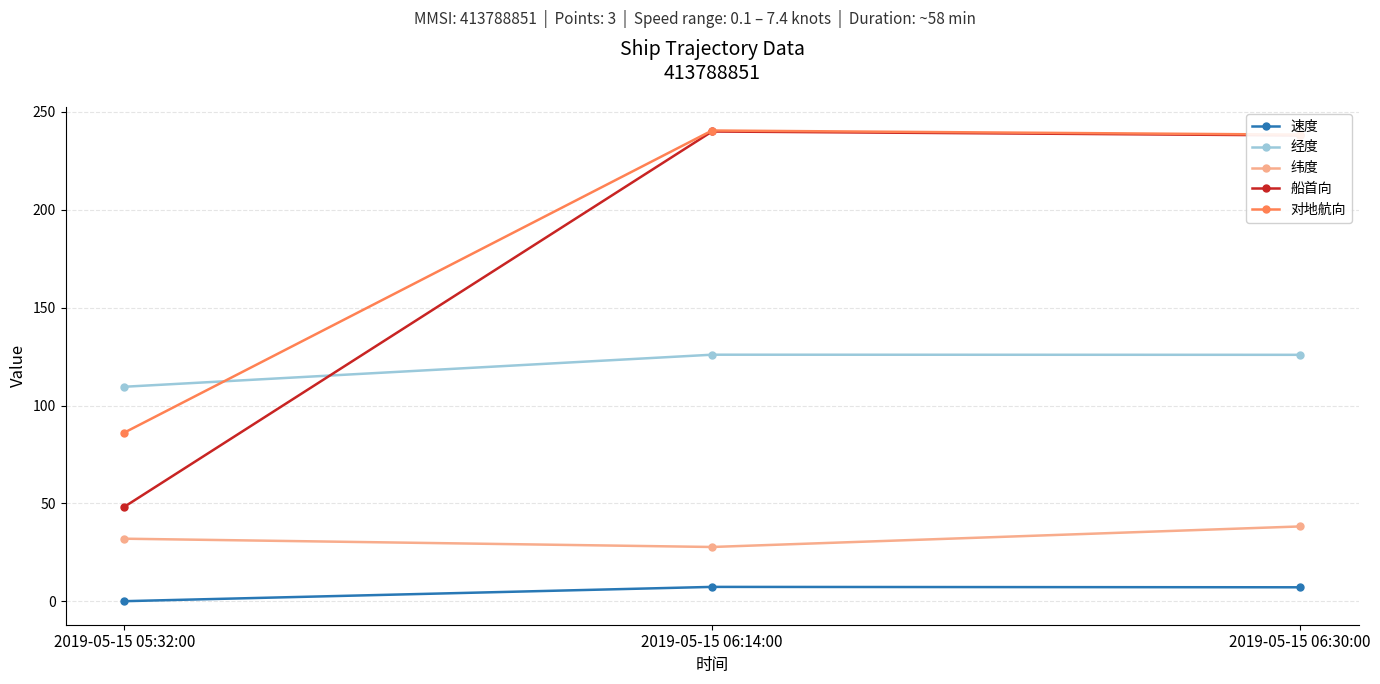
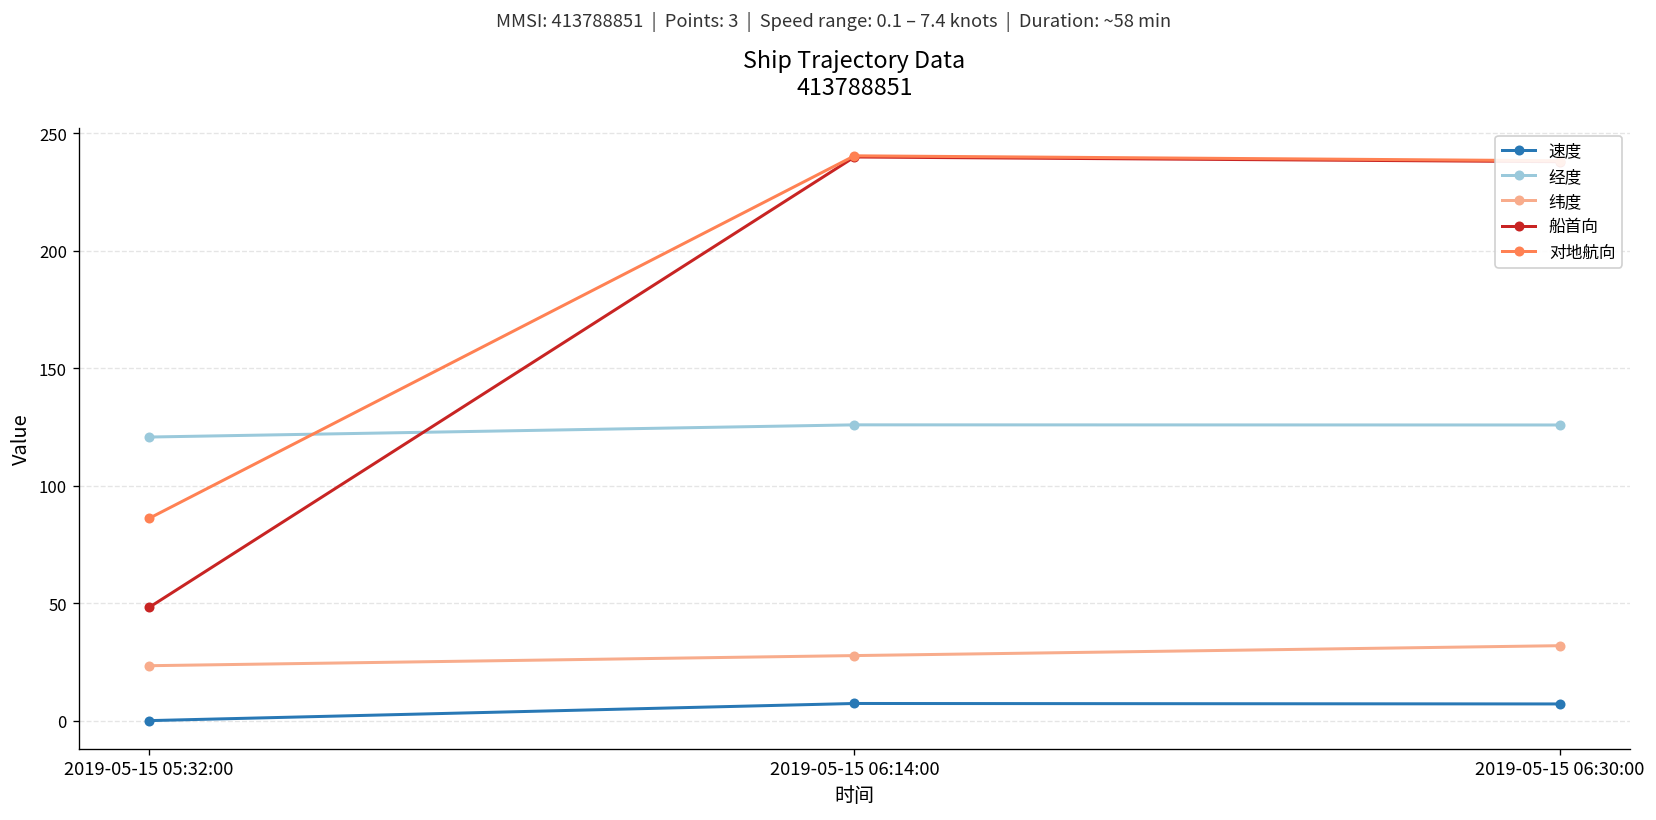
  {
    "速度": {
      "2019-05-15 05:32:00": 0,
      "2019-05-15 06:14:00": 7,
      "2019-05-15 06:30:00": 7
    },
    "经度": {
-     "2019-05-15 05:32:00": 110,
+     "2019-05-15 05:32:00": 121,
      "2019-05-15 06:14:00": 126,
      "2019-05-15 06:30:00": 126
    },
    "纬度": {
-     "2019-05-15 05:32:00": 32,
+     "2019-05-15 05:32:00": 23,
      "2019-05-15 06:14:00": 28,
-     "2019-05-15 06:30:00": 38
+     "2019-05-15 06:30:00": 32
    },
    "船首向": {
      "2019-05-15 05:32:00": 48
    },
    "对地航向": {
      "2019-05-15 05:32:00": 86
    }
  }
